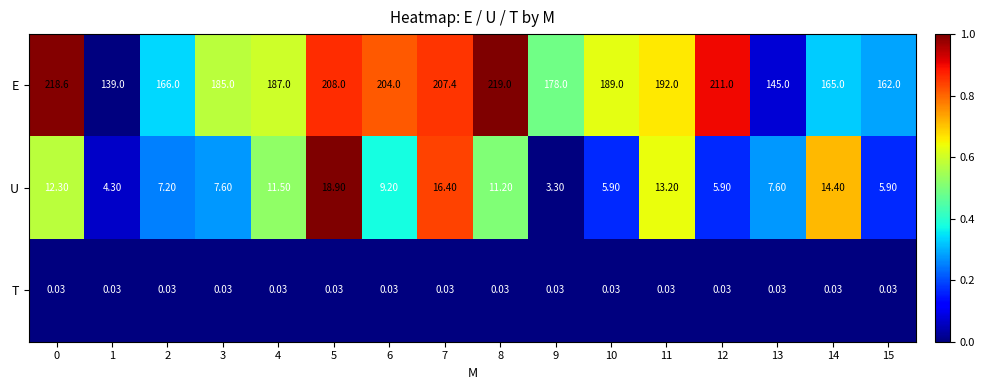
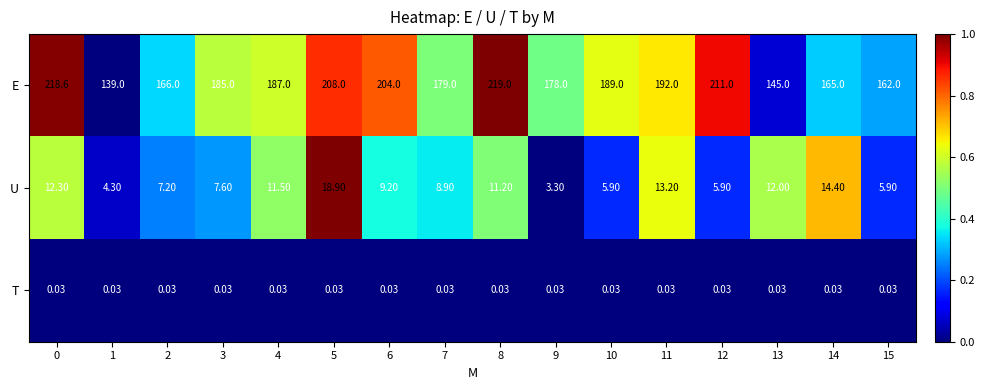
  {
    "E": {
      "0": 218.6,
      "1": 139.0,
      "2": 166.0,
      "3": 185.0,
      "4": 187.0,
      "5": 208.0,
      "6": 204.0,
-     "7": 207.4,
+     "7": 179.0,
      "8": 219.0,
      "9": 178.0,
      "10": 189.0,
      "11": 192.0,
      "12": 211.0,
      "13": 145.0,
      "14": 165.0,
      "15": 162.0
    },
    "U": {
      "0": 12.30,
      "1": 4.30,
      "2": 7.20,
      "3": 7.60,
      "4": 11.50,
      "5": 18.90,
      "6": 9.20,
-     "7": 16.40,
+     "7": 8.90,
      "8": 11.20,
      "9": 3.30,
      "10": 5.90,
      "11": 13.20,
      "12": 5.90,
-     "13": 7.60,
+     "13": 12.00,
      "14": 14.40,
      "15": 5.90
    },
    "T": {
      "0": 0.03,
      "1": 0.03,
      "2": 0.03,
      "3": 0.03,
      "4": 0.03,
      "5": 0.03,
      "6": 0.03,
      "7": 0.03,
      "8": 0.03,
      "9": 0.03,
      "10": 0.03,
      "11": 0.03,
      "12": 0.03,
      "13": 0.03,
      "14": 0.03,
      "15": 0.03
    }
  }
